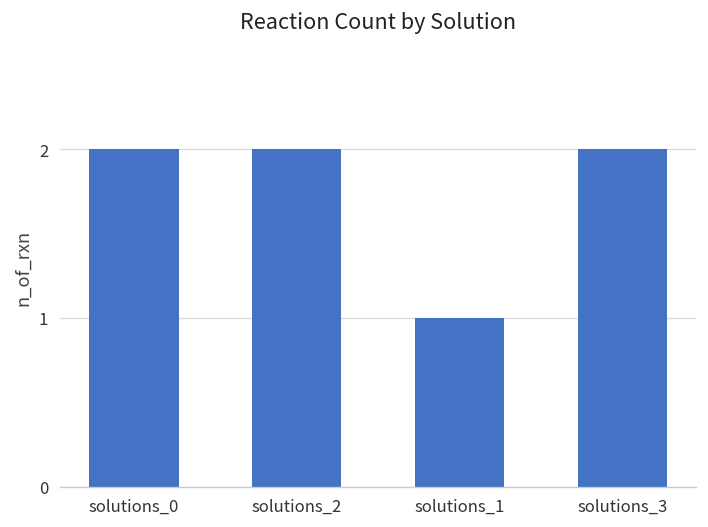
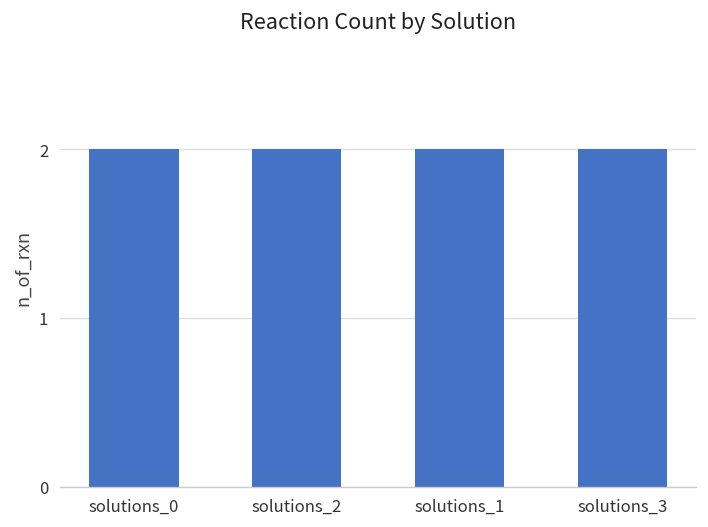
  {
    "solutions_0": 2,
    "solutions_2": 2,
-   "solutions_1": 1,
+   "solutions_1": 2,
    "solutions_3": 2
  }
